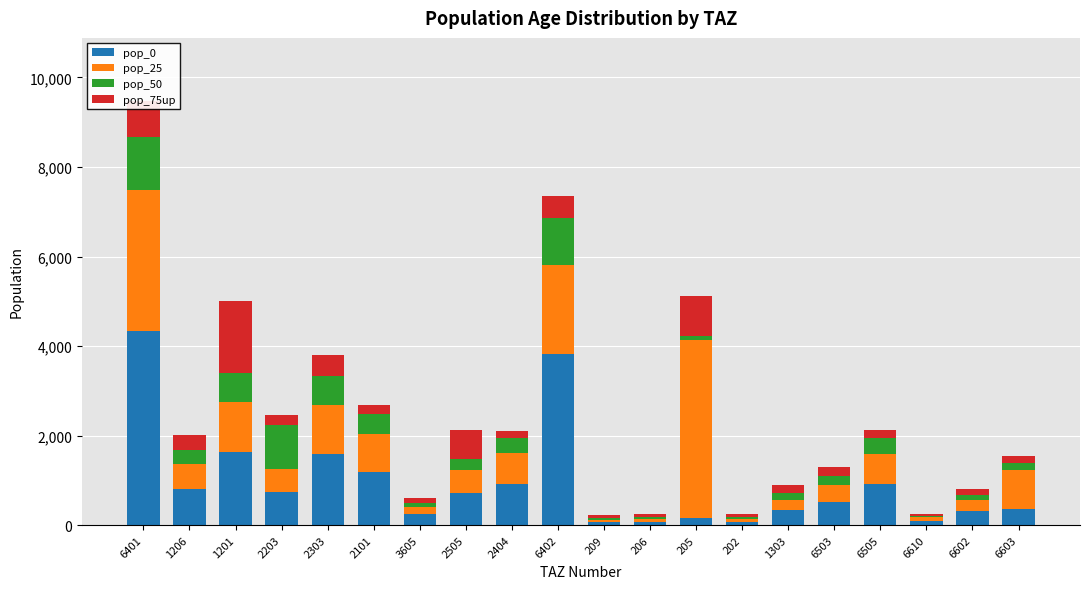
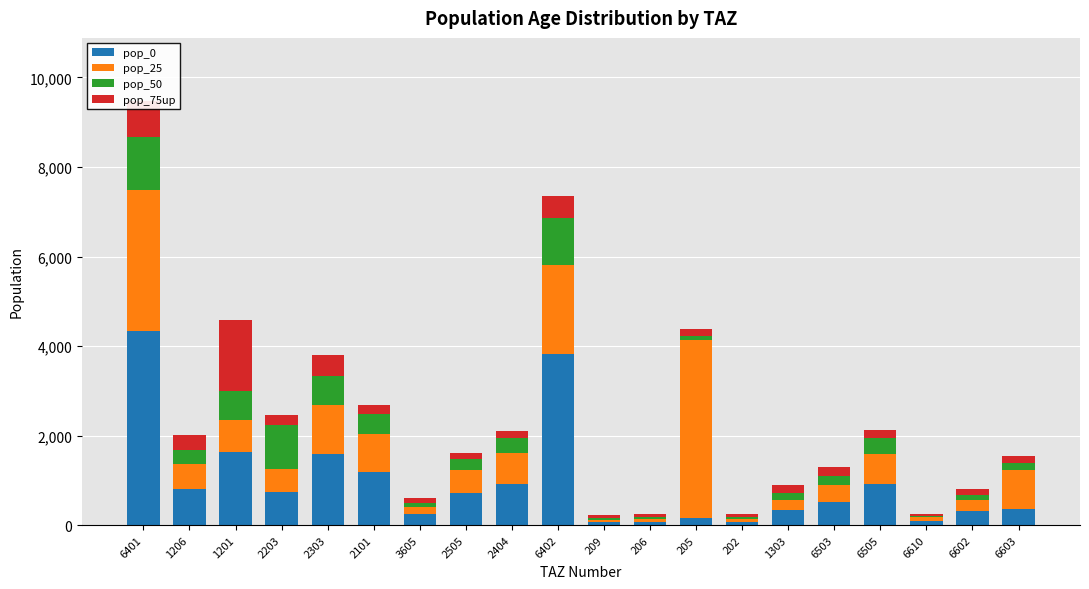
  {
    "pop_0": {
      "6401": "4,300",
      "1206": "800",
      "1201": "1,600",
      "2203": "700",
      "2303": "1,600",
      "2101": "1,200",
      "3605": "200",
      "2505": "700",
      "2404": "900",
      "6402": "3,800",
      "209": "100",
      "206": "100",
      "205": "200",
      "202": "100",
      "1303": "300",
      "6503": "500",
      "6505": "900",
      "6610": "100",
      "6602": "300",
      "6603": "400"
    },
    "pop_25": {
      "6401": "3,200",
      "1206": "600",
-     "1201": "1,100",
+     "1201": "700",
      "2203": "500",
      "2303": "1,100",
      "2101": "900",
      "3605": "200",
      "2505": "500",
      "2404": "700",
      "6402": "2,000",
      "205": "4,000",
      "1303": "200",
      "6503": "400",
      "6505": "600",
      "6610": "100",
      "6602": "200",
      "6603": "900"
    },
    "pop_50": {
      "6401": "1,200",
      "1206": "300",
      "1201": "600",
      "2203": "1,000",
      "2303": "600",
      "2101": "400",
      "3605": "100",
      "2505": "300",
      "2404": "300",
      "6402": "1,100",
      "205": "100",
      "1303": "200",
      "6503": "200",
      "6505": "400",
      "6602": "100",
      "6603": "100"
    },
    "pop_75up": {
      "1206": "300",
      "1201": "1,600",
      "2203": "200",
      "2303": "500",
      "2101": "200",
      "3605": "100",
-     "2505": "600",
+     "2505": "100",
      "2404": "200",
      "6402": "500",
      "209": "100",
      "206": "100",
-     "205": "900",
+     "205": "100",
      "202": "100",
      "1303": "200",
      "6503": "200",
      "6505": "200",
      "6602": "100",
      "6603": "100"
    }
  }
